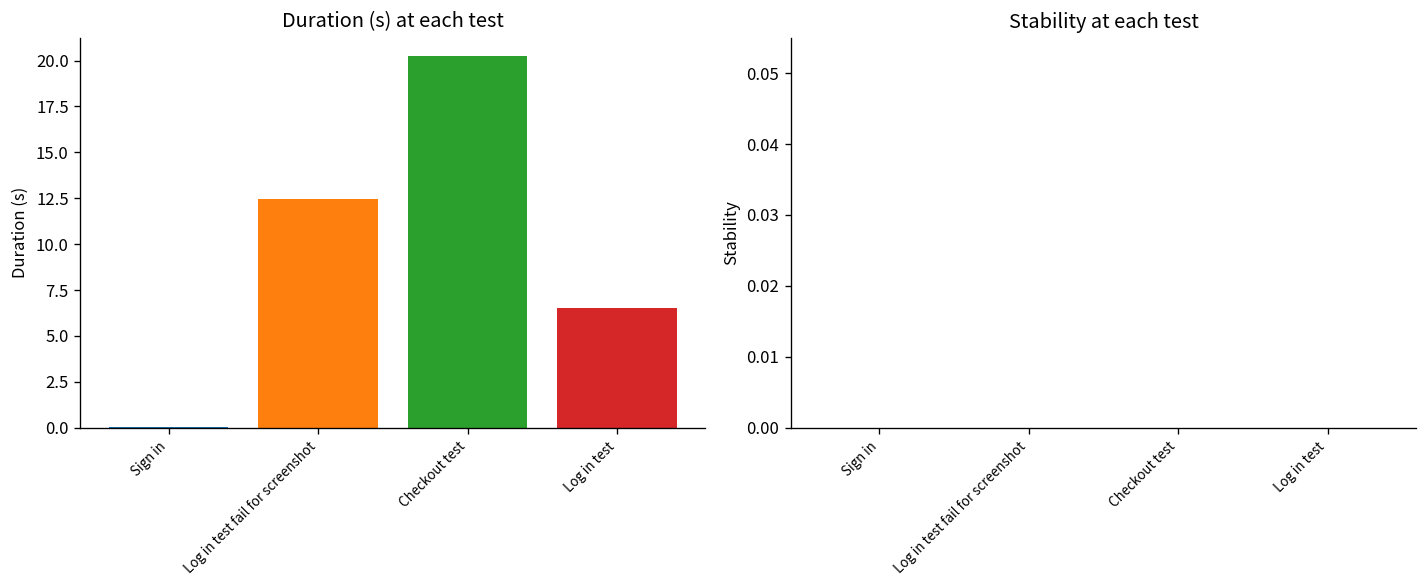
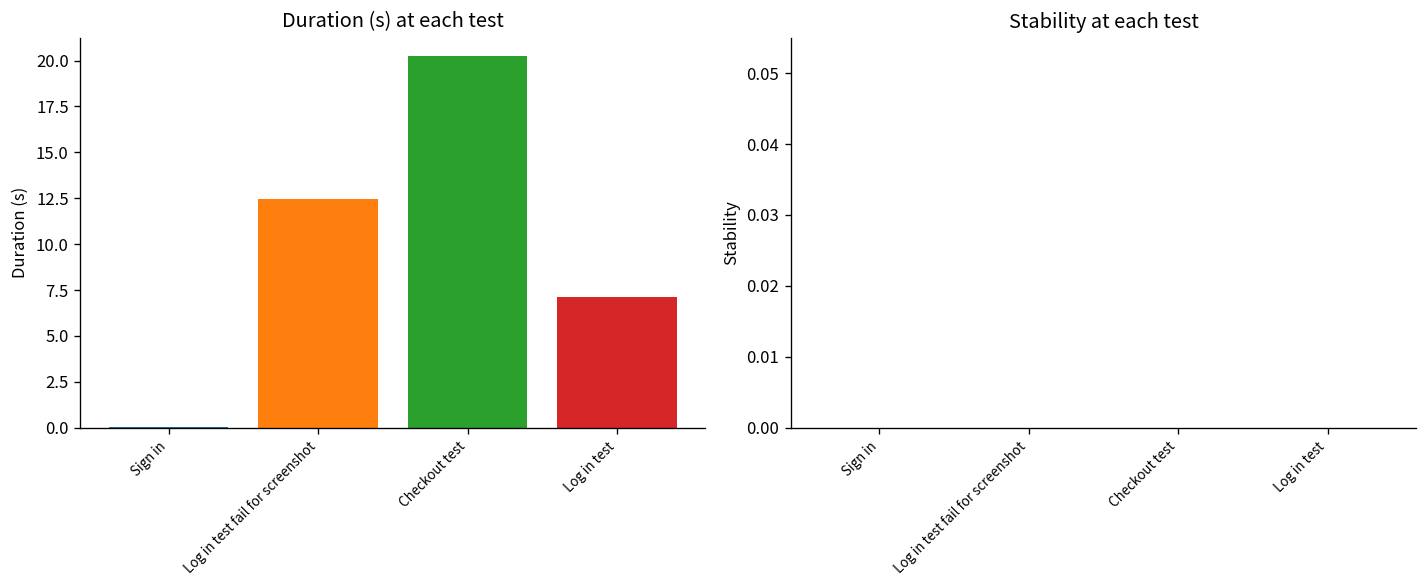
  {
    "Duration (s) at each test": {
      "Log in test fail for screenshot": 12.5,
      "Checkout test": 20.2,
-     "Log in test": 6.5
+     "Log in test": 7.1
    },
    "Stability at each test": {
      "Sign in": 0.000,
      "Log in test fail for screenshot": 0.000,
      "Checkout test": 0.000,
      "Log in test": 0.000
    }
  }
